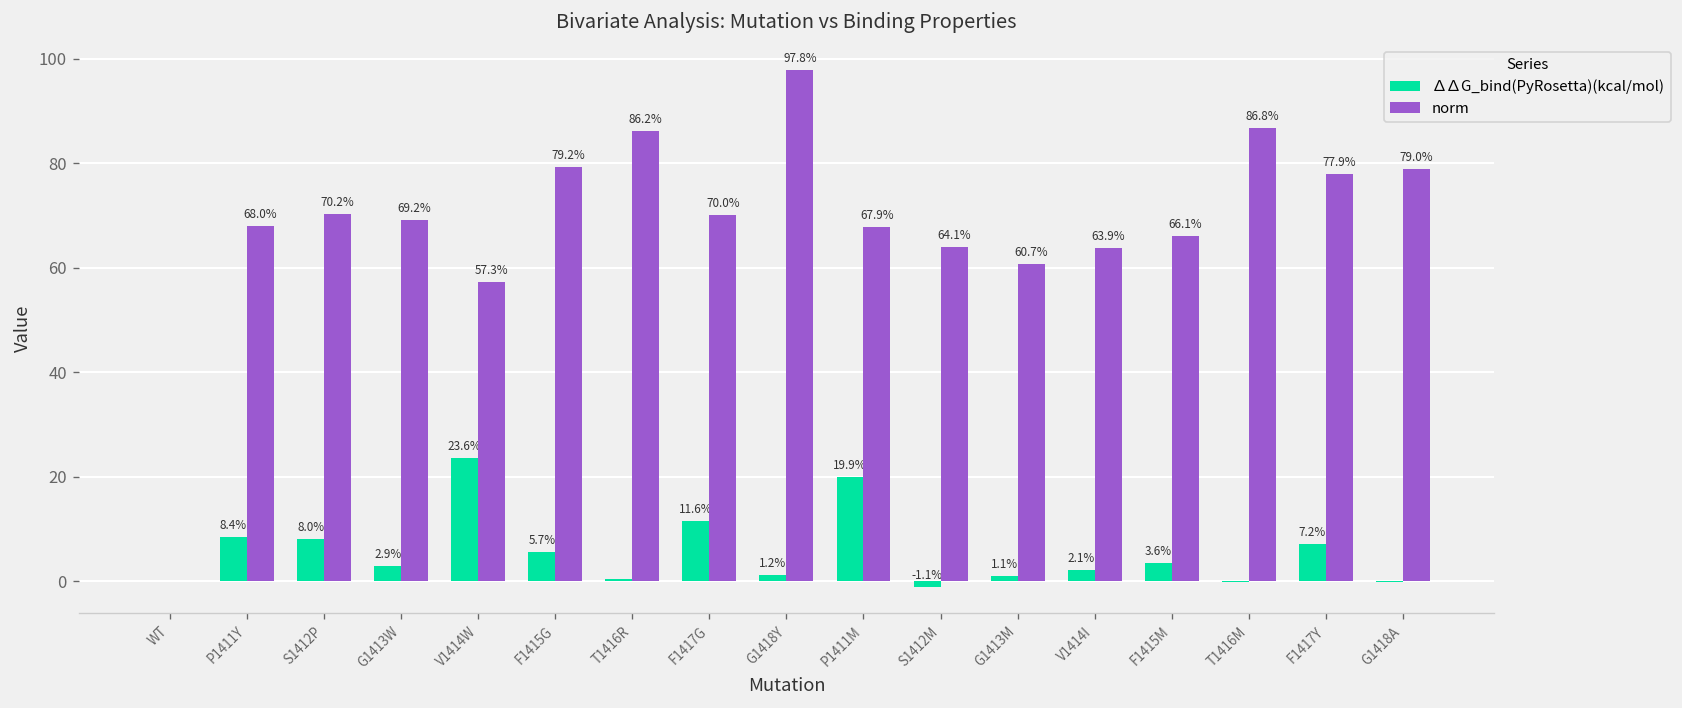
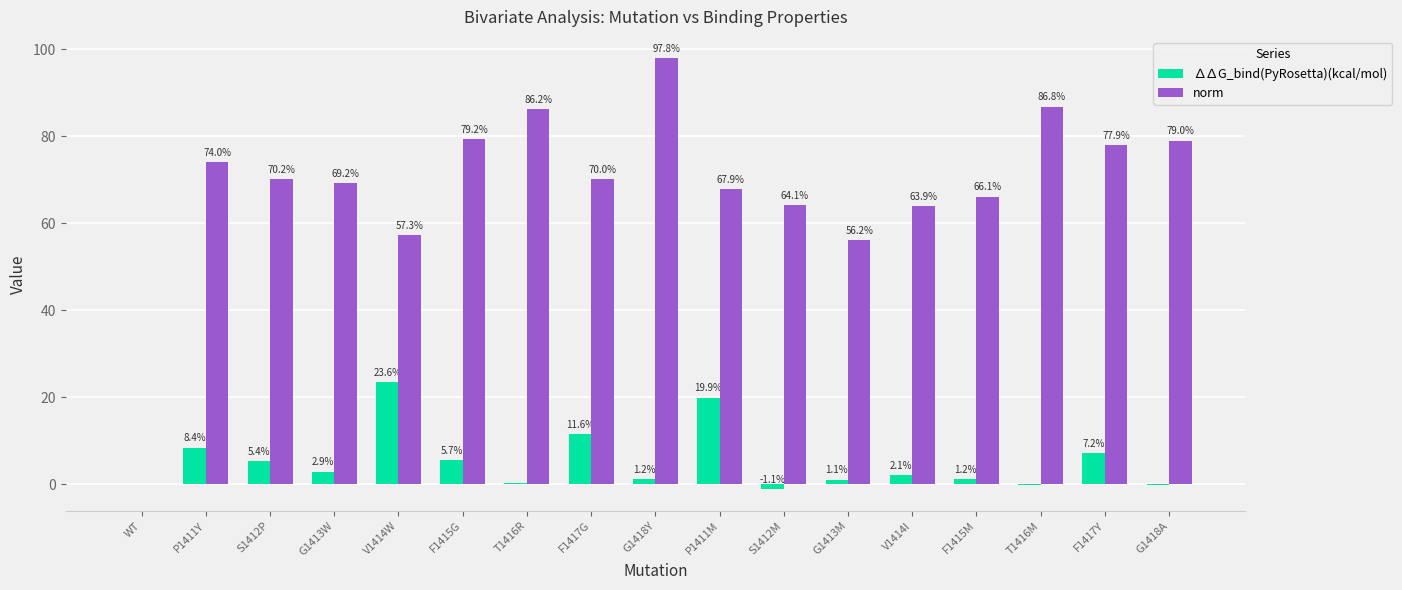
  {
    "∆∆G_bind(PyRosetta)(kcal/mol)": {
      "P1411Y": "8.4%",
-     "S1412P": "8.0%",
+     "S1412P": "5.4%",
      "G1413W": "2.9%",
      "V1414W": "23.6%",
      "F1415G": "5.7%",
      "F1417G": "11.6%",
      "G1418Y": "1.2%",
      "P1411M": "19.9%",
      "S1412M": "-1.1%",
      "G1413M": "1.1%",
      "V1414I": "2.1%",
-     "F1415M": "3.6%",
+     "F1415M": "1.2%",
      "F1417Y": "7.2%"
    },
    "norm": {
-     "P1411Y": "68.0%",
+     "P1411Y": "74.0%",
      "S1412P": "70.2%",
      "G1413W": "69.2%",
      "V1414W": "57.3%",
      "F1415G": "79.2%",
      "T1416R": "86.2%",
      "F1417G": "70.0%",
      "G1418Y": "97.8%",
      "P1411M": "67.9%",
      "S1412M": "64.1%",
-     "G1413M": "60.7%",
+     "G1413M": "56.2%",
      "V1414I": "63.9%",
      "F1415M": "66.1%",
      "T1416M": "86.8%",
      "F1417Y": "77.9%",
      "G1418A": "79.0%"
    }
  }
